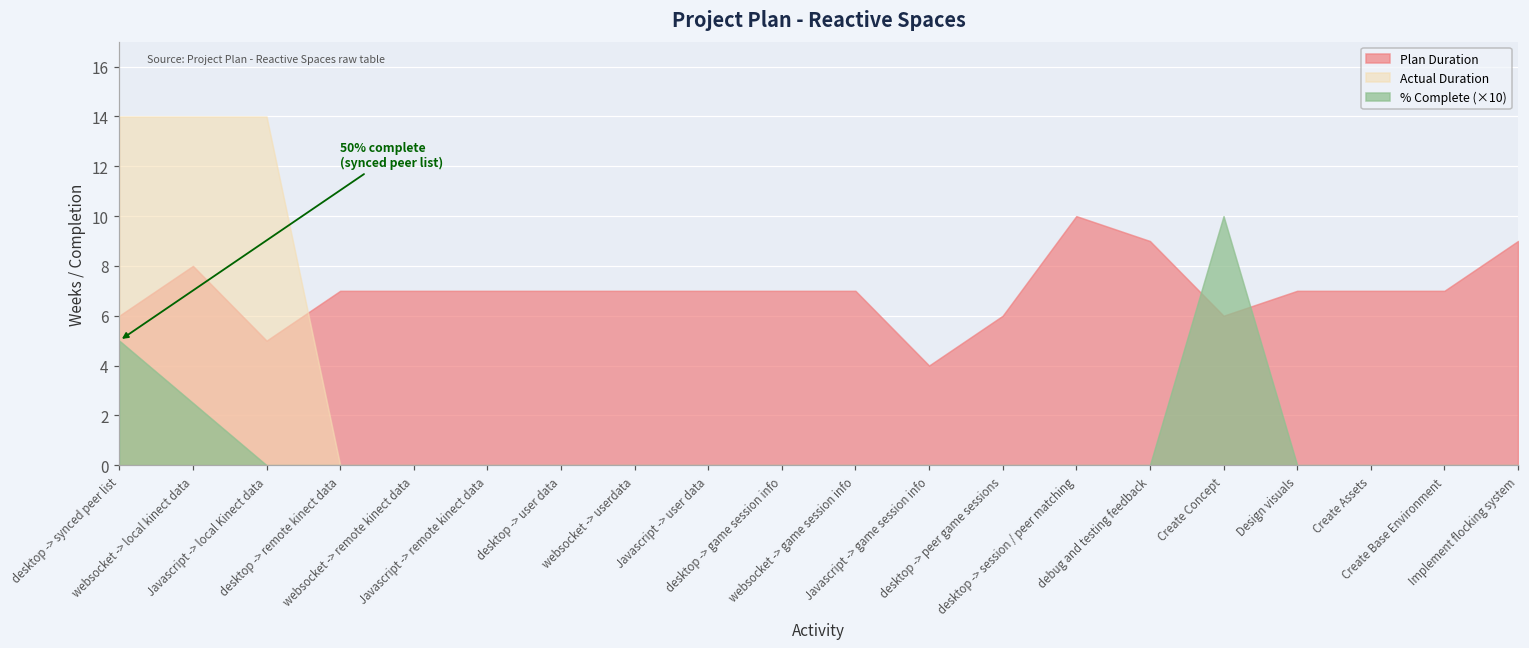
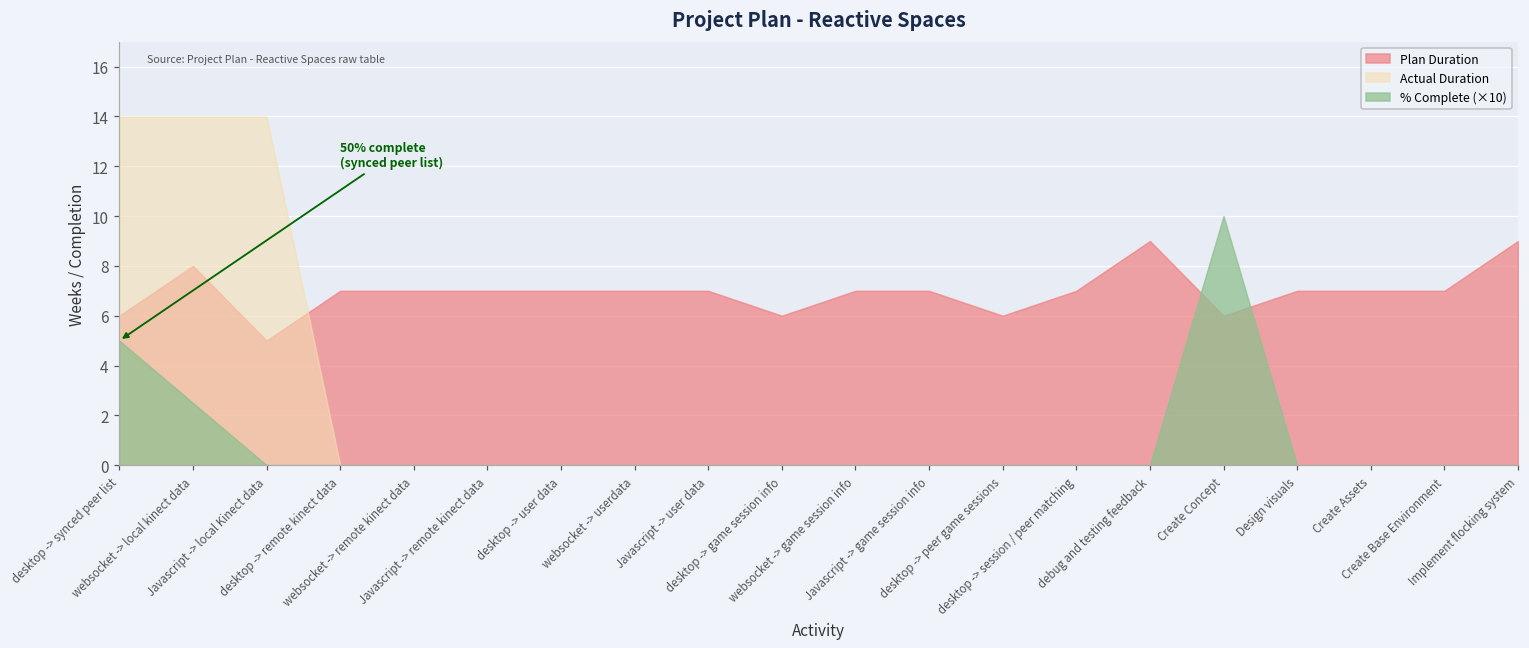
  {
    "Plan Duration": {
      "desktop -> synced peer list": 6,
      "Javascript -> local Kinect data": 5,
      "Javascript -> remote kinect data": 7,
      "desktop -> user data": 7,
      "websocket -> userdata": 7,
      "Javascript -> user data": 7,
-     "desktop -> game session info": 7,
+     "desktop -> game session info": 6,
      "websocket -> game session info": 7,
-     "Javascript -> game session info": 4,
+     "Javascript -> game session info": 7,
      "desktop -> peer game sessions": 6,
-     "desktop -> session / peer matching": 10,
+     "desktop -> session / peer matching": 7,
      "debug and testing feedback": 9,
      "Create Concept": 6,
      "Design visuals": 7,
      "Create Assets": 7,
      "Create Base Environment": 7,
      "Implement flocking system": 9
    },
    "Actual Duration": {
      "desktop -> synced peer list": 14,
      "websocket -> local kinect data": 14,
      "Javascript -> local Kinect data": 14,
      "Create Concept": 0
    },
    "% Complete (×10)": {
      "desktop -> synced peer list": 5,
      "websocket -> local kinect data": 2.5,
      "Javascript -> local Kinect data": 0,
      "Create Concept": 10
    }
  }
